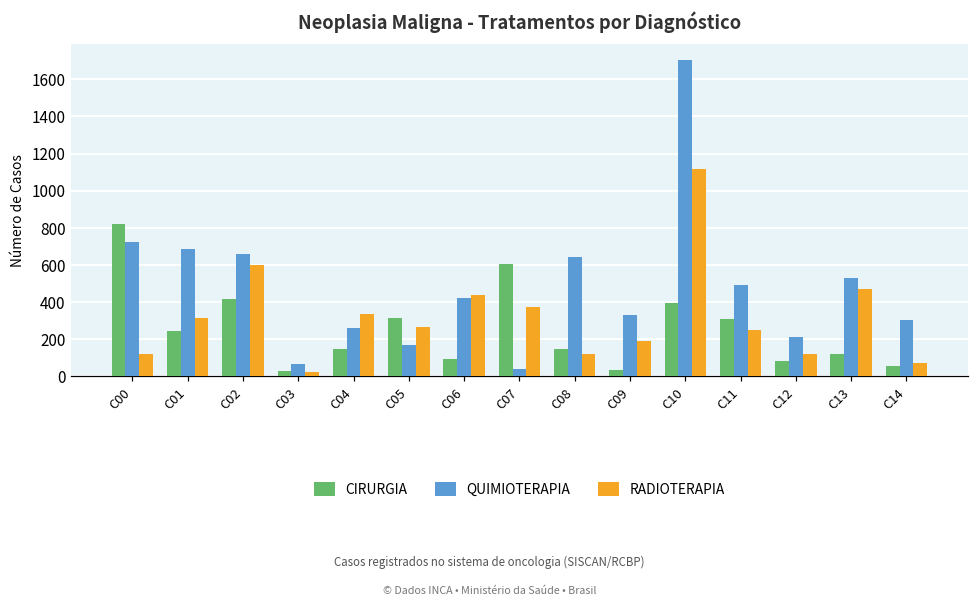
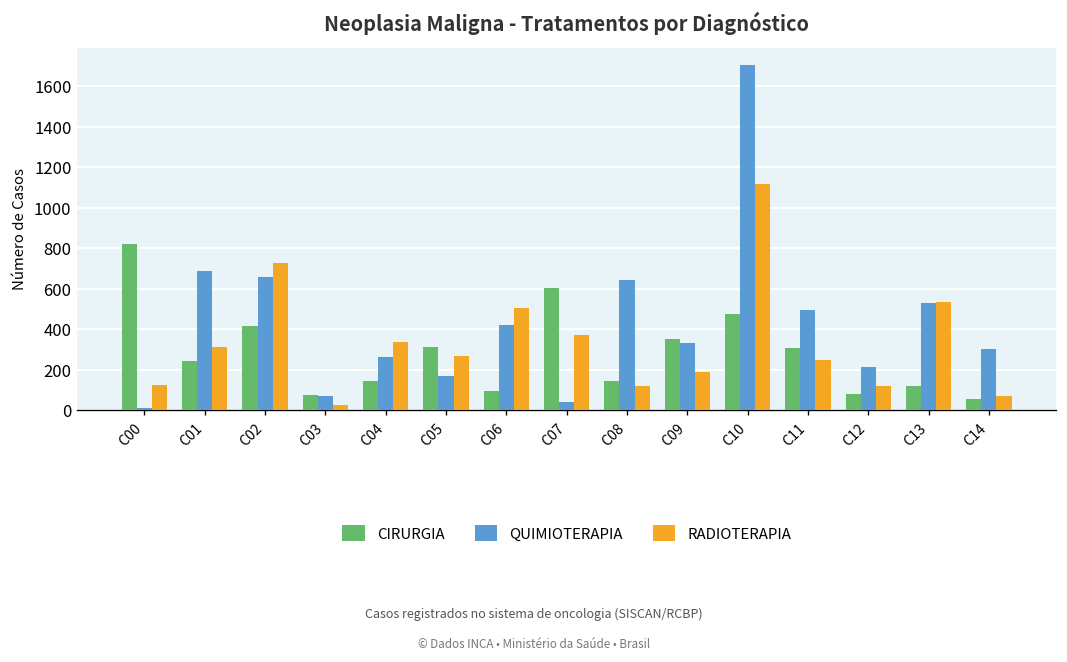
  {
    "CIRURGIA": {
      "C00": 820,
      "C01": 250,
      "C02": 420,
-     "C03": 30,
+     "C03": 80,
      "C04": 150,
      "C05": 310,
      "C06": 100,
      "C07": 610,
      "C08": 150,
-     "C09": 30,
-     "C10": 400,
+     "C09": 350,
+     "C10": 480,
      "C11": 310,
      "C12": 80,
      "C13": 120,
      "C14": 60
    },
    "QUIMIOTERAPIA": {
-     "C00": 730,
+     "C00": 10,
      "C01": 690,
      "C02": 660,
      "C03": 70,
      "C04": 260,
      "C05": 170,
      "C06": 420,
      "C07": 40,
      "C08": 650,
      "C09": 330,
      "C10": 1710,
      "C11": 490,
      "C12": 210,
      "C13": 530,
      "C14": 300
    },
    "RADIOTERAPIA": {
      "C00": 120,
      "C01": 310,
-     "C02": 600,
+     "C02": 730,
      "C03": 30,
      "C04": 340,
      "C05": 270,
-     "C06": 440,
+     "C06": 510,
      "C07": 370,
      "C08": 120,
      "C09": 190,
      "C10": 1120,
      "C11": 250,
      "C12": 120,
-     "C13": 470,
+     "C13": 540,
      "C14": 70
    }
  }
